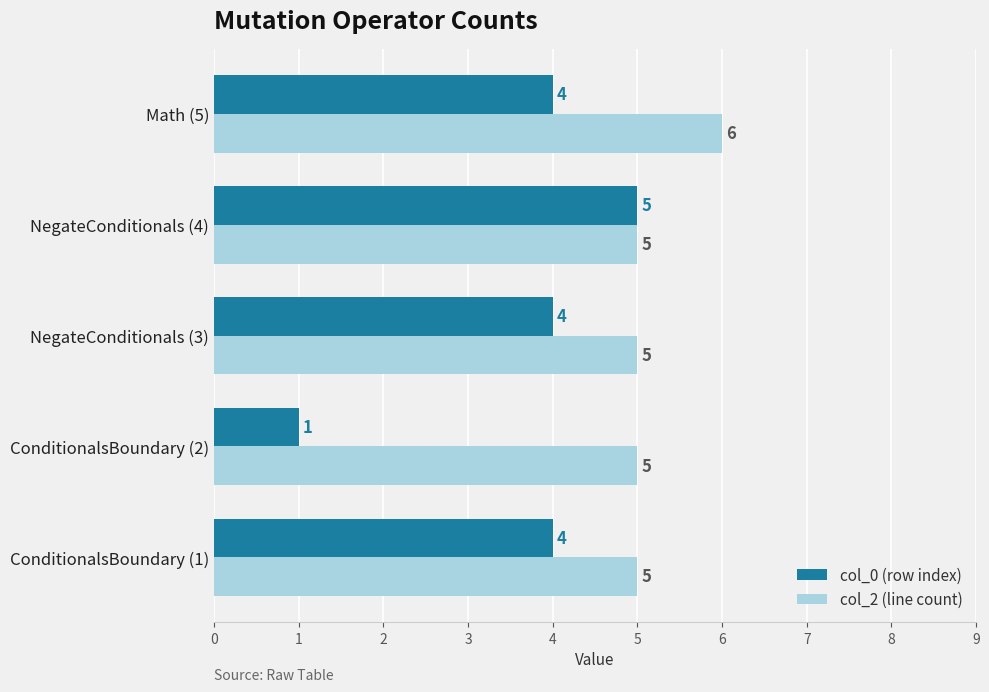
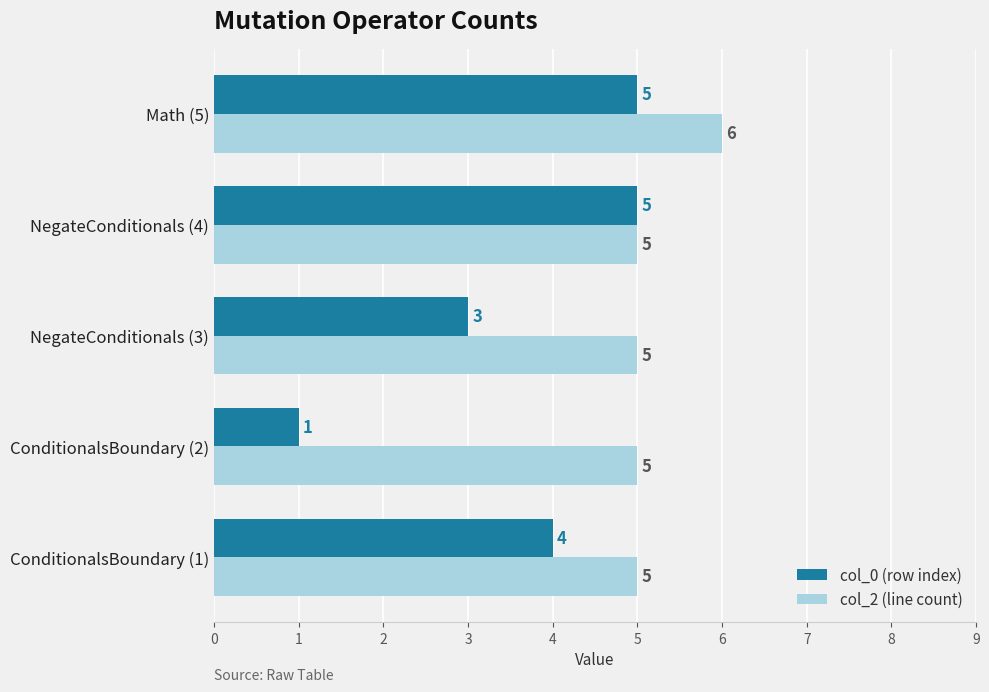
  {
    "col_0 (row index)": {
-     "Math (5)": 4,
+     "Math (5)": 5,
      "NegateConditionals (4)": 5,
-     "NegateConditionals (3)": 4,
+     "NegateConditionals (3)": 3,
      "ConditionalsBoundary (2)": 1,
      "ConditionalsBoundary (1)": 4
    },
    "col_2 (line count)": {
      "Math (5)": 6,
      "NegateConditionals (4)": 5,
      "NegateConditionals (3)": 5,
      "ConditionalsBoundary (2)": 5,
      "ConditionalsBoundary (1)": 5
    }
  }
